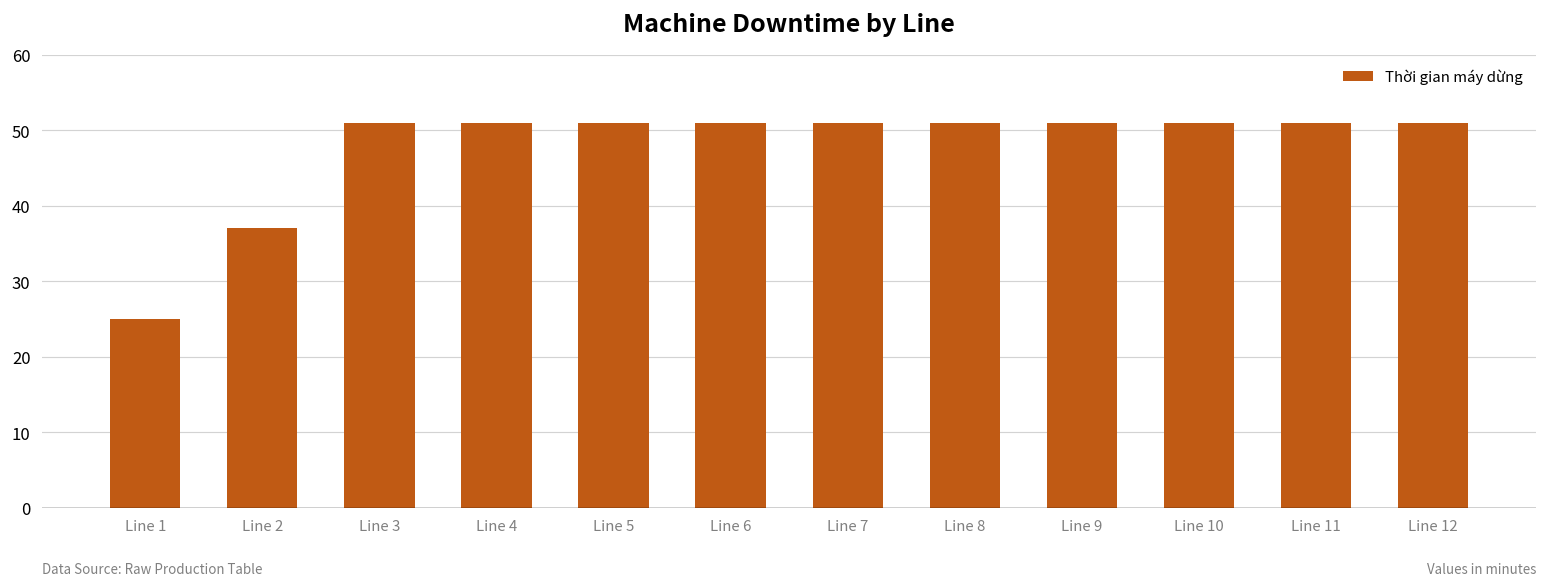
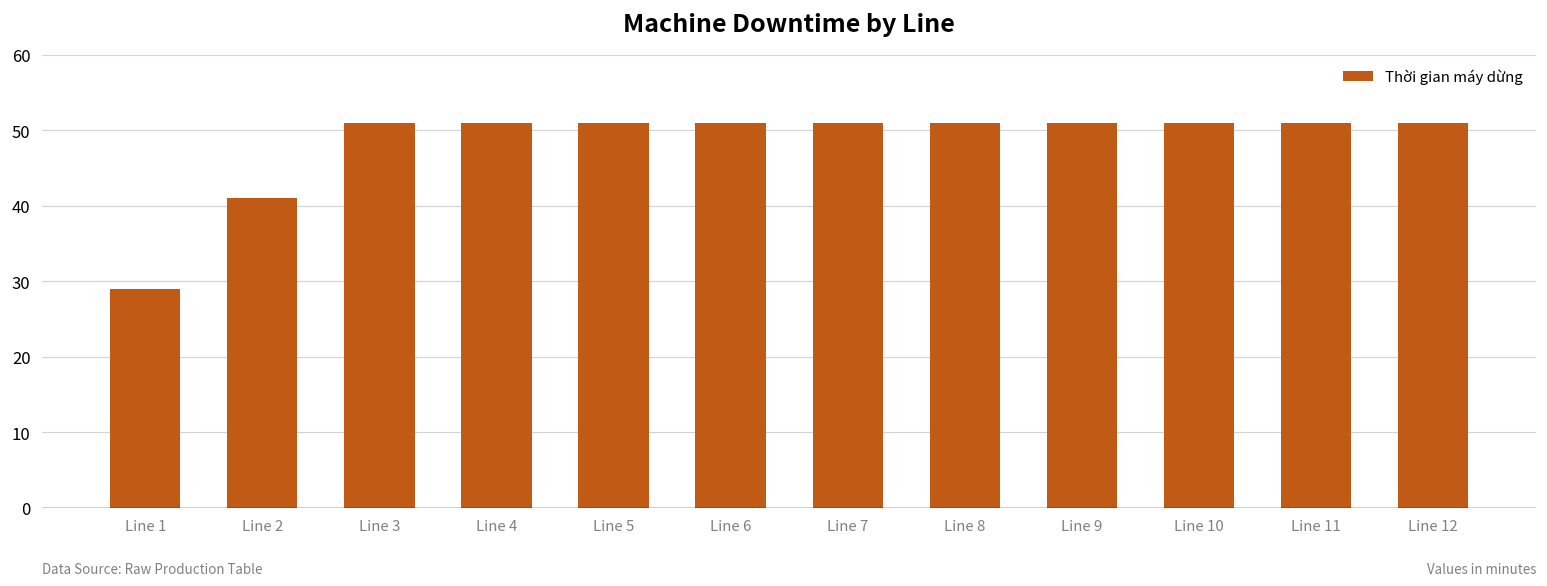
  {
-   "Line 1": 25,
-   "Line 2": 37,
+   "Line 1": 29,
+   "Line 2": 41,
    "Line 3": 51,
    "Line 4": 51,
    "Line 5": 51,
    "Line 6": 51,
    "Line 7": 51,
    "Line 8": 51,
    "Line 9": 51,
    "Line 10": 51,
    "Line 11": 51,
    "Line 12": 51
  }
